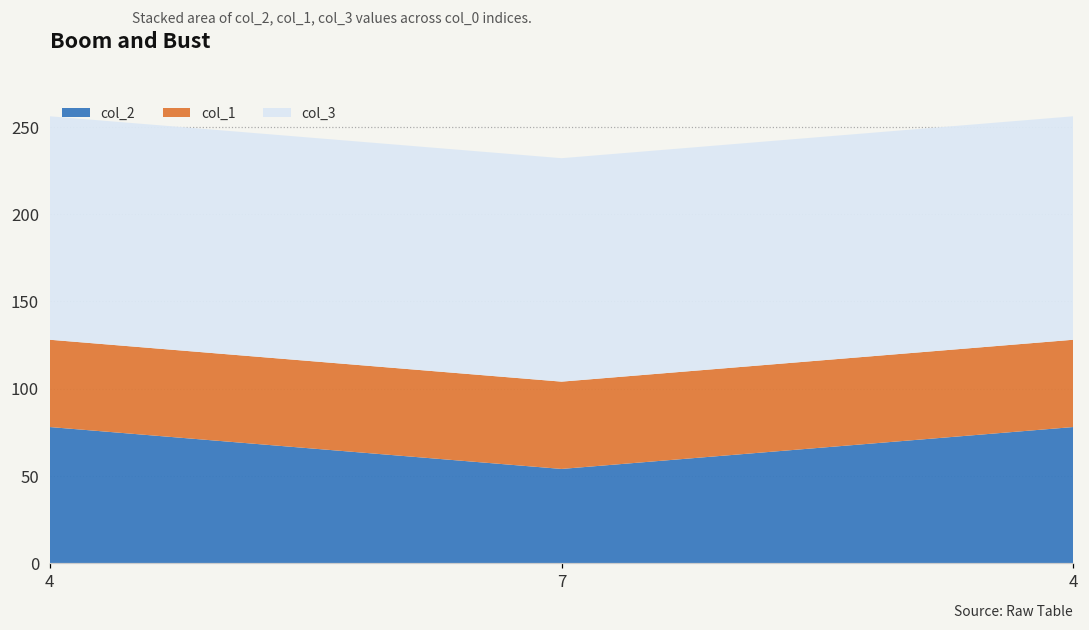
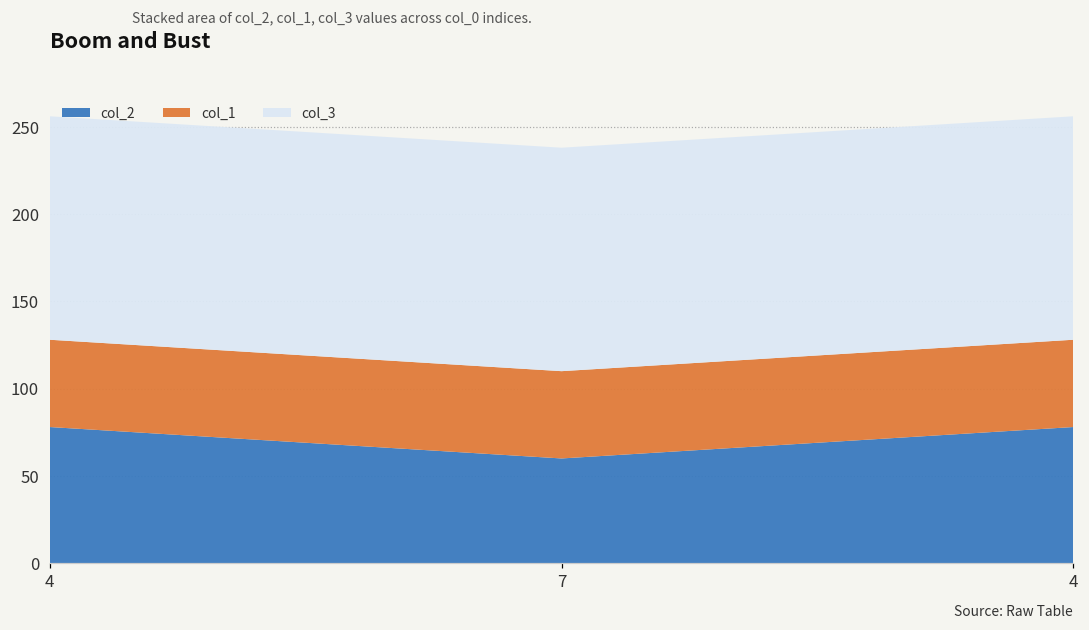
  {
    "col_2": {
-     "7": 54
+     "7": 60
    },
    "col_1": {
      "7": 50
    },
    "col_3": {
      "7": 128
    }
  }
